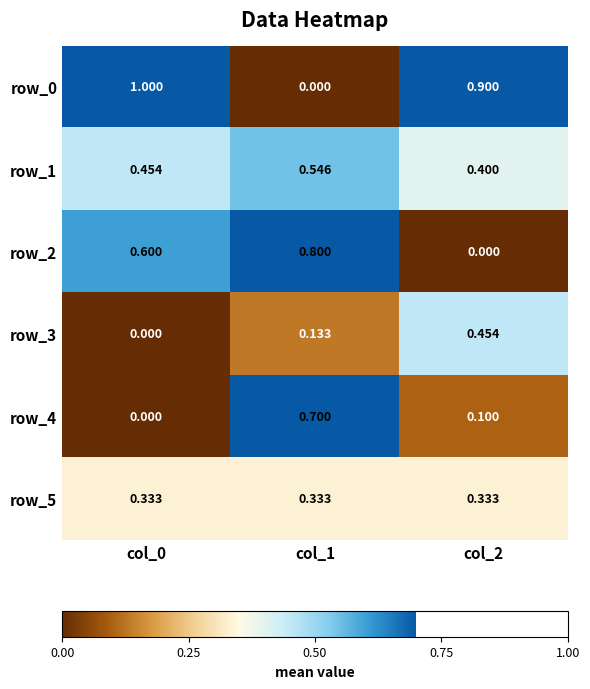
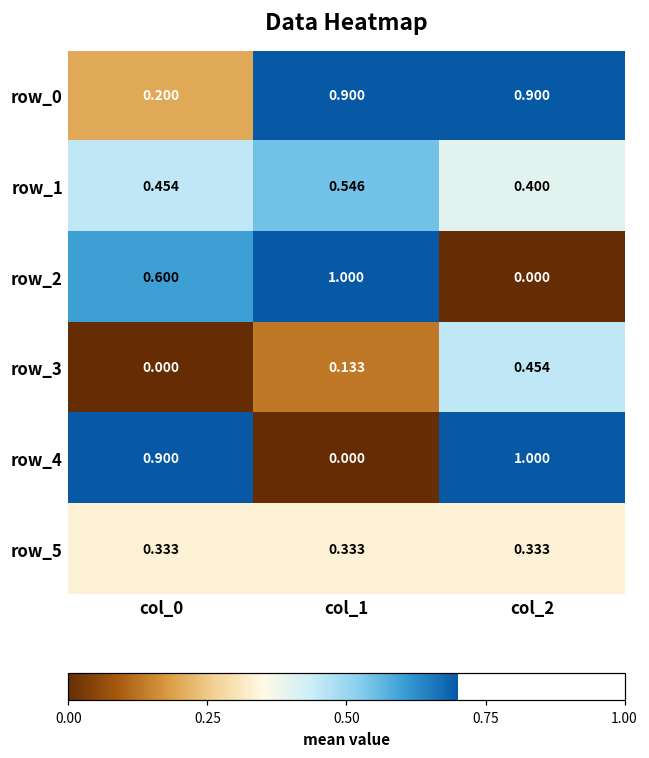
  {
    "row_0": {
-     "col_0": 1.000,
-     "col_1": 0.000,
+     "col_0": 0.200,
+     "col_1": 0.900,
      "col_2": 0.900
    },
    "row_1": {
      "col_0": 0.454,
      "col_1": 0.546,
      "col_2": 0.400
    },
    "row_2": {
      "col_0": 0.600,
-     "col_1": 0.800,
+     "col_1": 1.000,
      "col_2": 0.000
    },
    "row_3": {
      "col_0": 0.000,
      "col_1": 0.133,
      "col_2": 0.454
    },
    "row_4": {
-     "col_0": 0.000,
-     "col_1": 0.700,
-     "col_2": 0.100
+     "col_0": 0.900,
+     "col_1": 0.000,
+     "col_2": 1.000
    },
    "row_5": {
      "col_0": 0.333,
      "col_1": 0.333,
      "col_2": 0.333
    }
  }
